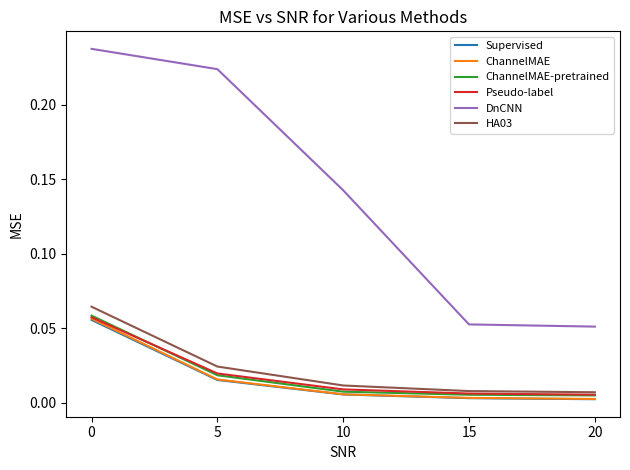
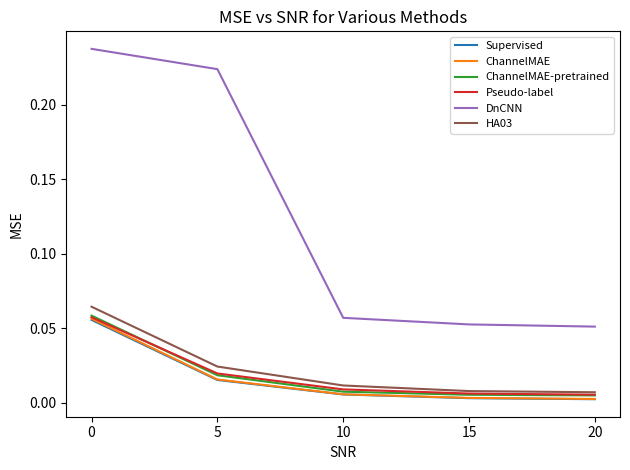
  {
    "DnCNN": {
      "0": 0.238,
      "5": 0.224,
-     "10": 0.143,
+     "10": 0.057,
      "15": 0.053,
      "20": 0.051
    },
    "HA03": {
      "0": 0.064,
      "5": 0.024,
      "10": 0.012
    }
  }
